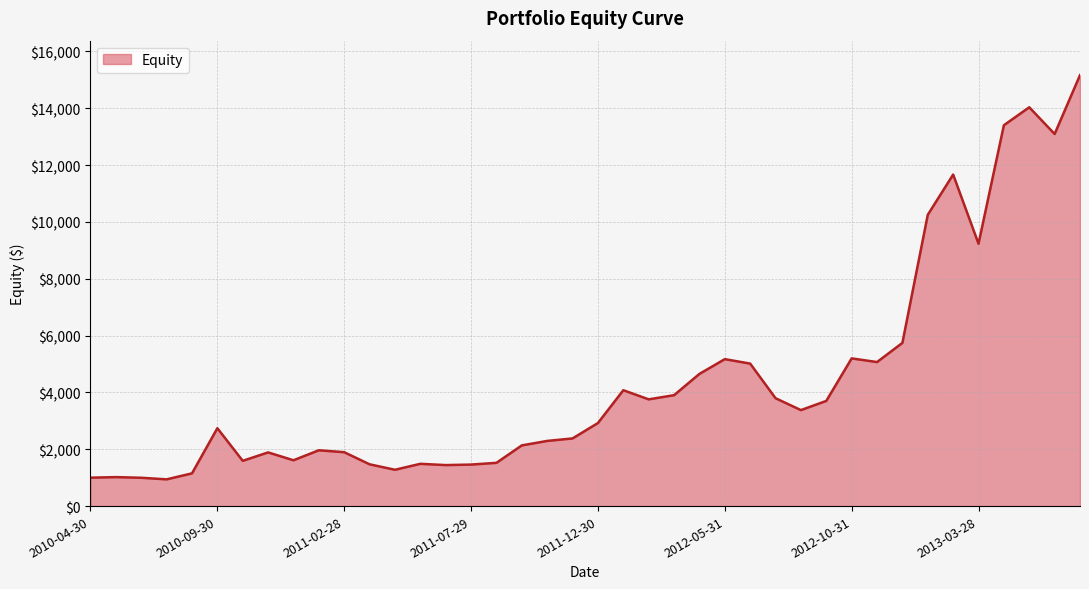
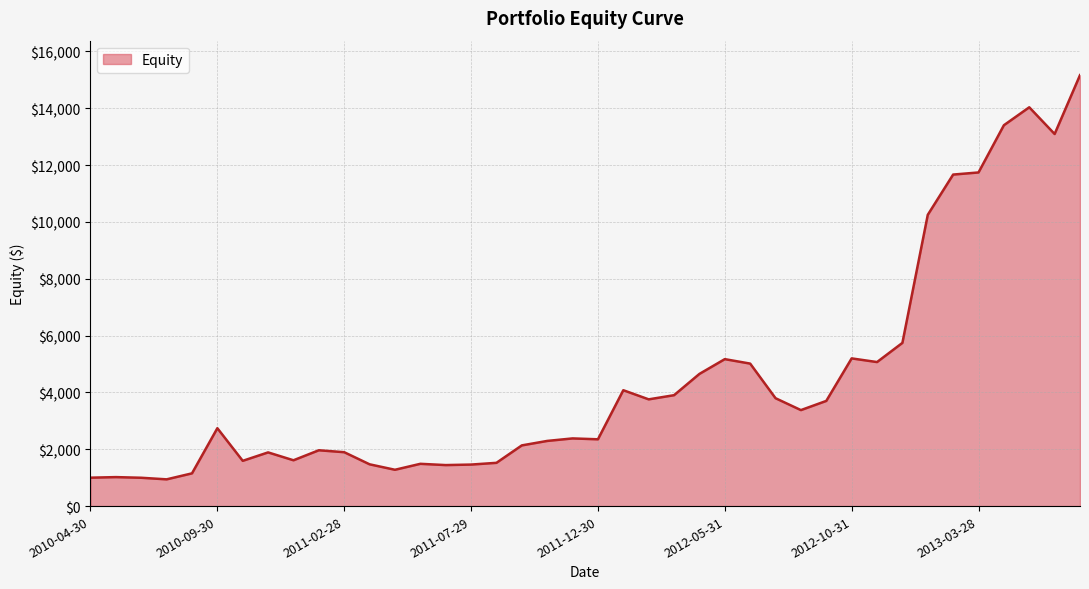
  {
    "2010-04-30": "$1,000",
    "2010-09-30": "$2,700",
    "2011-02-28": "$1,900",
    "2011-07-29": "$1,500",
-   "2011-12-30": "$2,900",
+   "2011-12-30": "$2,400",
    "2012-05-31": "$5,200",
    "2012-10-31": "$5,200",
-   "2013-03-28": "$9,200"
+   "2013-03-28": "$11,700"
  }
